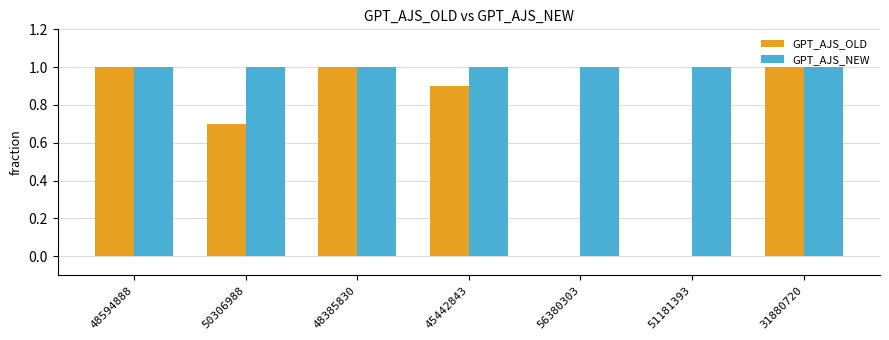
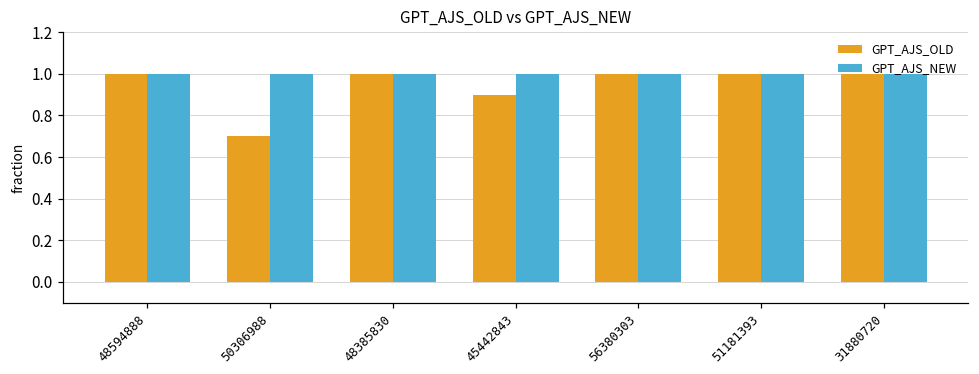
  {
    "GPT_AJS_OLD": {
      "48594888": 1,
      "50306988": 0.70,
      "48385830": 1,
      "45442843": 0.90,
-     "56380303": 0,
-     "51181393": 0,
+     "56380303": 1,
+     "51181393": 1,
      "31880720": 1
    },
    "GPT_AJS_NEW": {
      "48594888": 1,
      "50306988": 1,
      "48385830": 1,
      "45442843": 1,
      "56380303": 1,
      "51181393": 1,
      "31880720": 1
    }
  }
